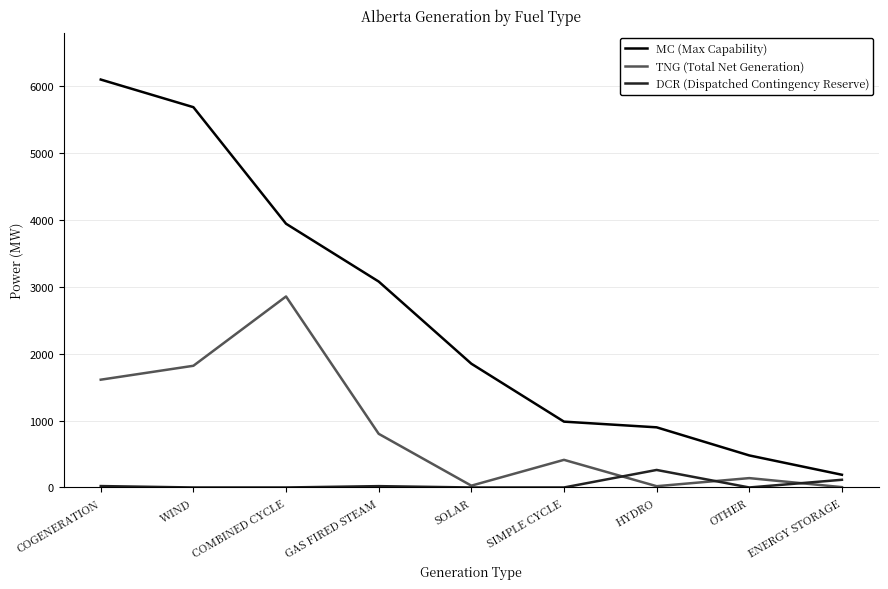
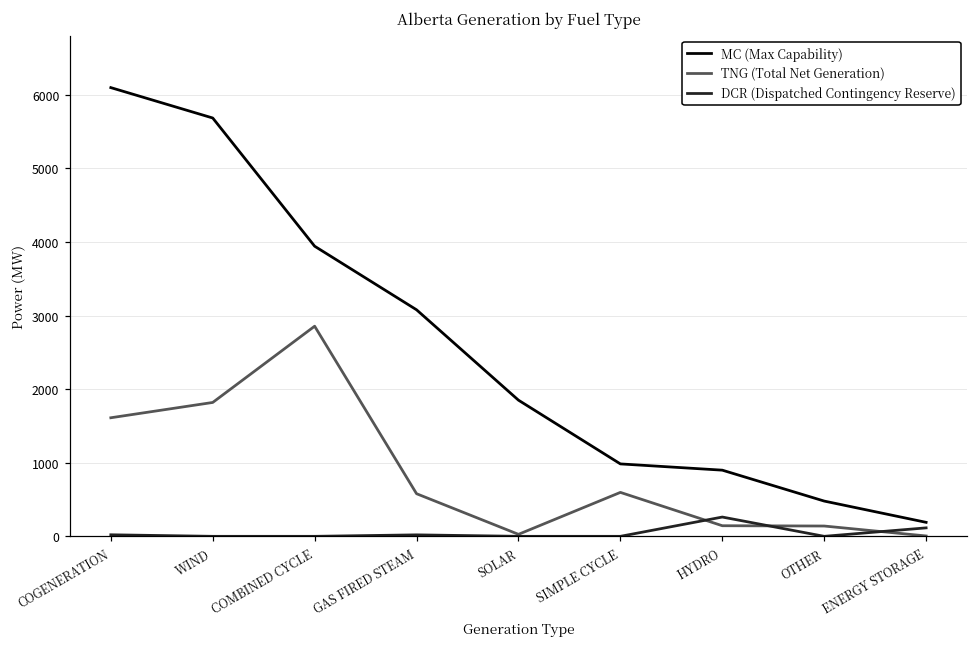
  {
    "TNG (Total Net Generation)": {
      "COGENERATION": 1600,
      "WIND": 1800,
      "COMBINED CYCLE": 2900,
-     "GAS FIRED STEAM": 800,
-     "SIMPLE CYCLE": 400,
-     "HYDRO": 0,
+     "GAS FIRED STEAM": 600,
+     "SIMPLE CYCLE": 600,
+     "HYDRO": 100,
      "OTHER": 100,
      "ENERGY STORAGE": 0
    }
  }
